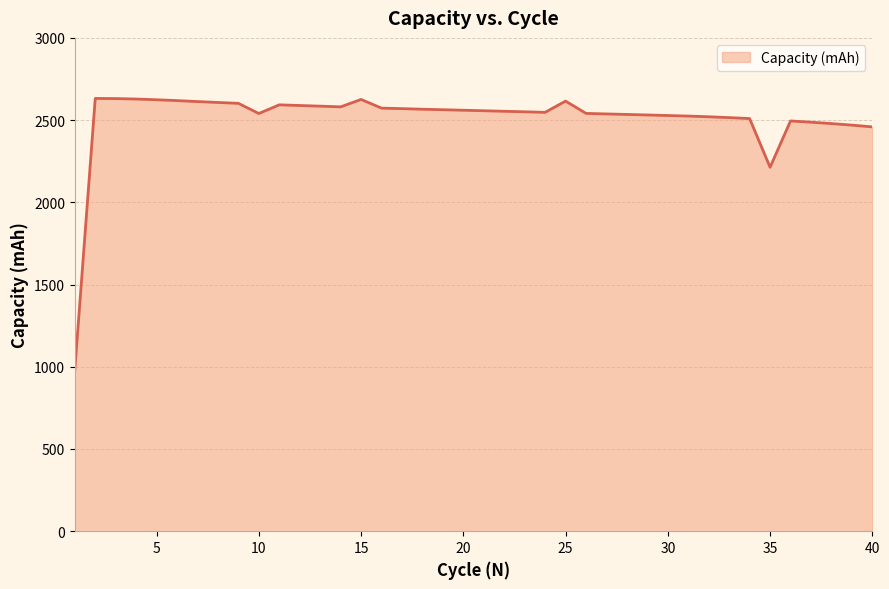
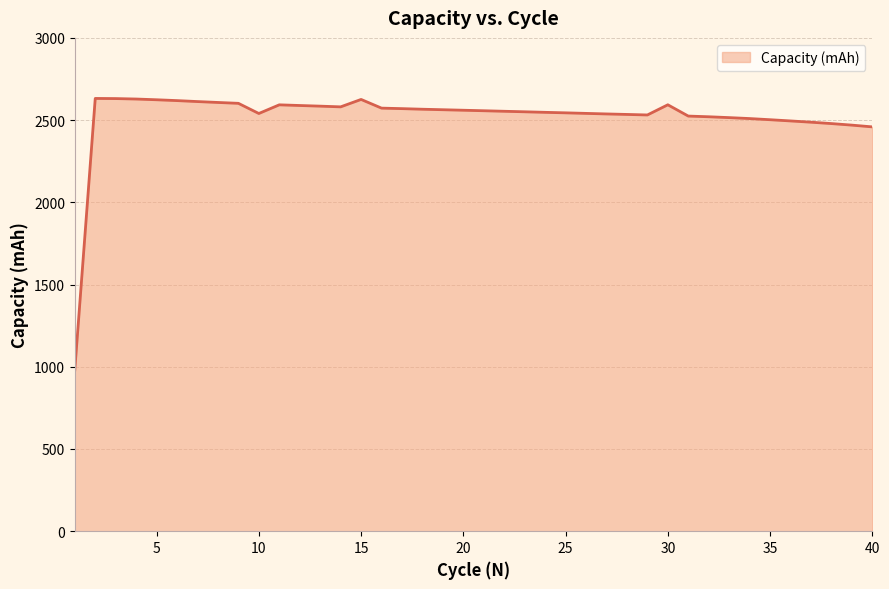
  {
    "5": 2620,
    "10": 2540,
    "15": 2630,
    "20": 2560,
-   "25": 2620,
-   "30": 2530,
-   "35": 2210,
+   "25": 2540,
+   "30": 2590,
+   "35": 2500,
    "40": 2460
  }
